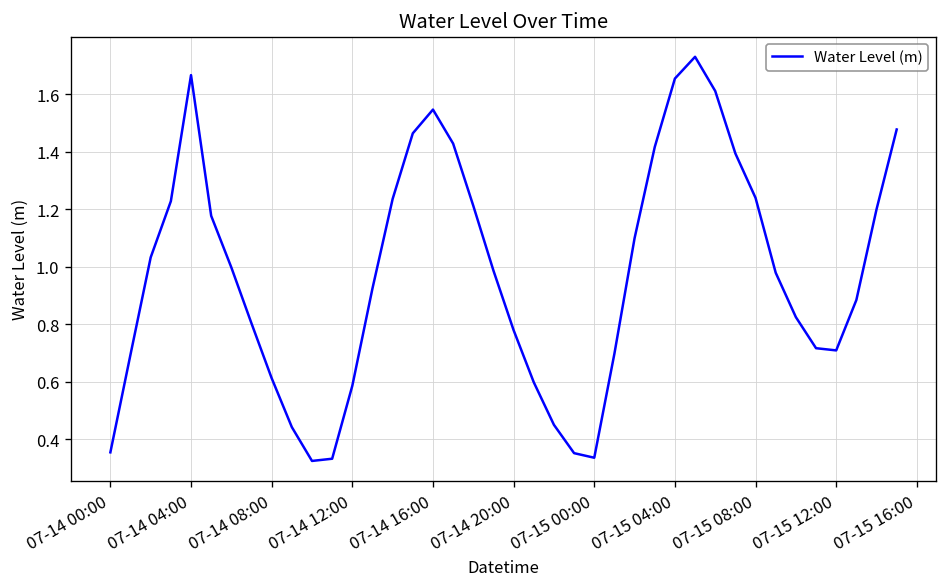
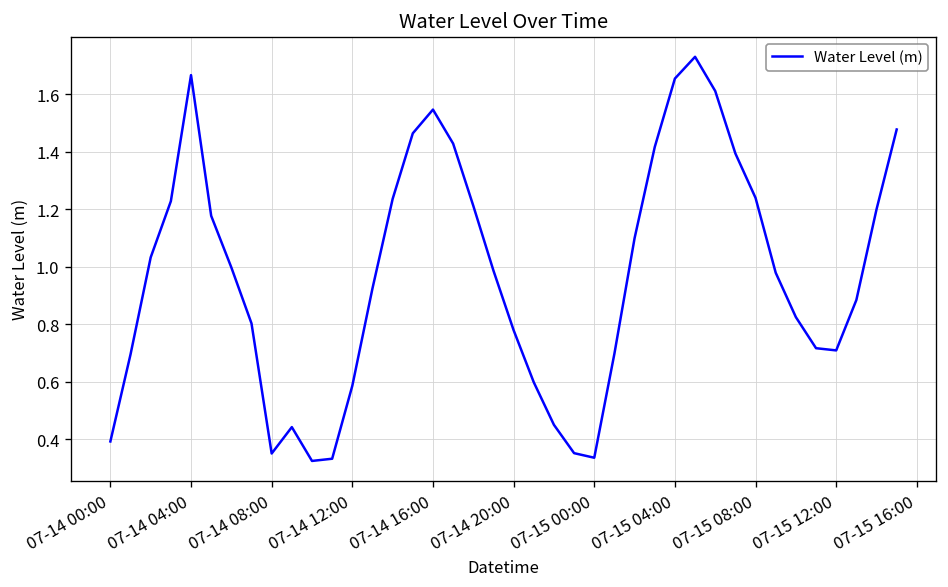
  {
-   "07-14 00:00": 0.35,
+   "07-14 00:00": 0.39,
    "07-14 04:00": 1.67,
-   "07-14 08:00": 0.61,
+   "07-14 08:00": 0.35,
    "07-14 12:00": 0.59,
    "07-14 16:00": 1.55,
    "07-14 20:00": 0.78,
    "07-15 00:00": 0.34,
    "07-15 04:00": 1.65,
    "07-15 08:00": 1.24,
    "07-15 12:00": 0.71
  }
